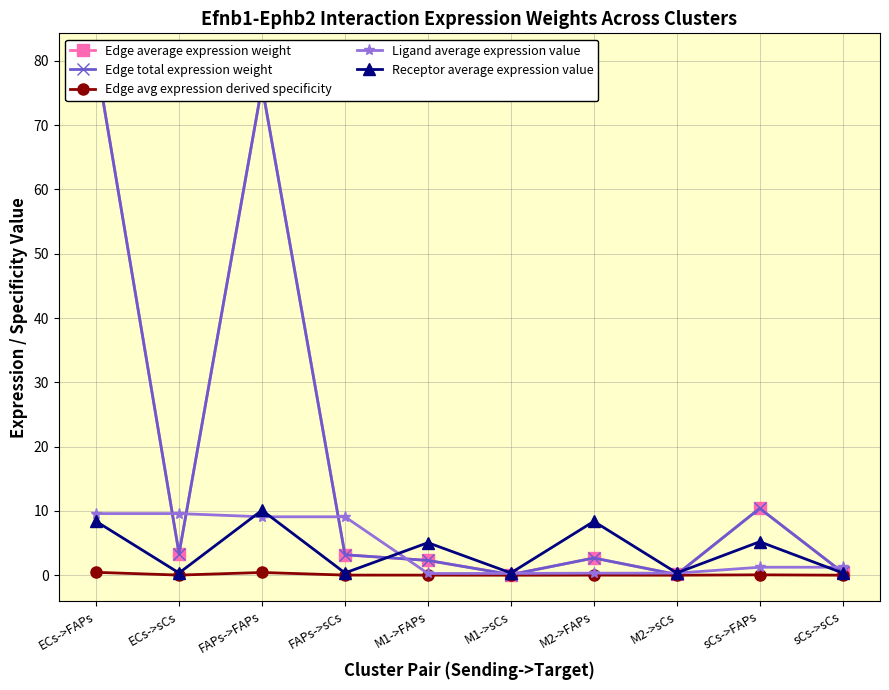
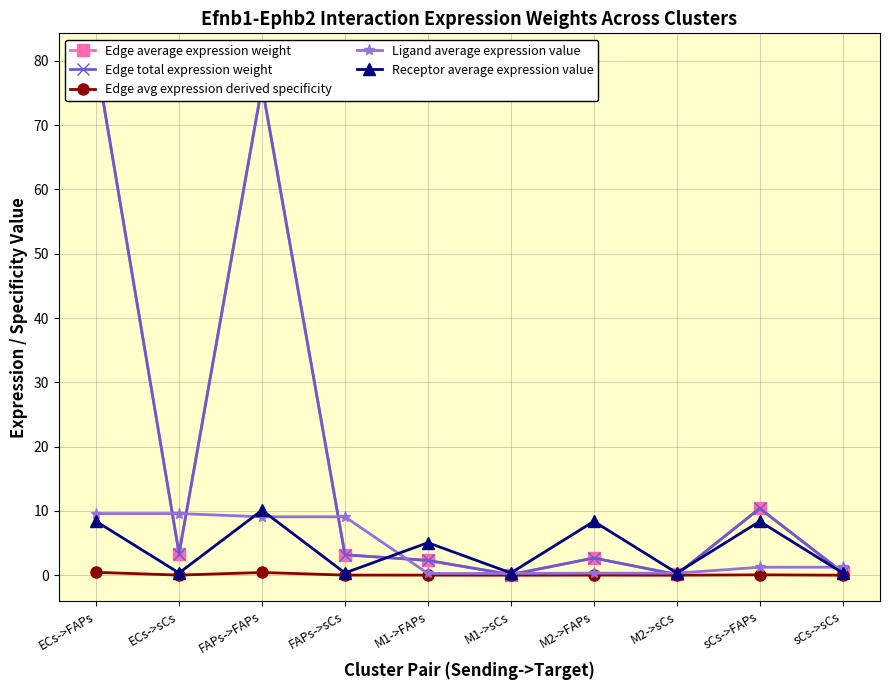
  {
    "Edge avg expression derived specificity": {
      "ECs->FAPs": 0,
      "FAPs->FAPs": 0,
      "sCs->FAPs": 0
    },
    "Receptor average expression value": {
      "ECs->FAPs": 8,
      "FAPs->FAPs": 10,
      "M1->FAPs": 5,
      "M2->FAPs": 8,
-     "sCs->FAPs": 5
+     "sCs->FAPs": 8
    }
  }
